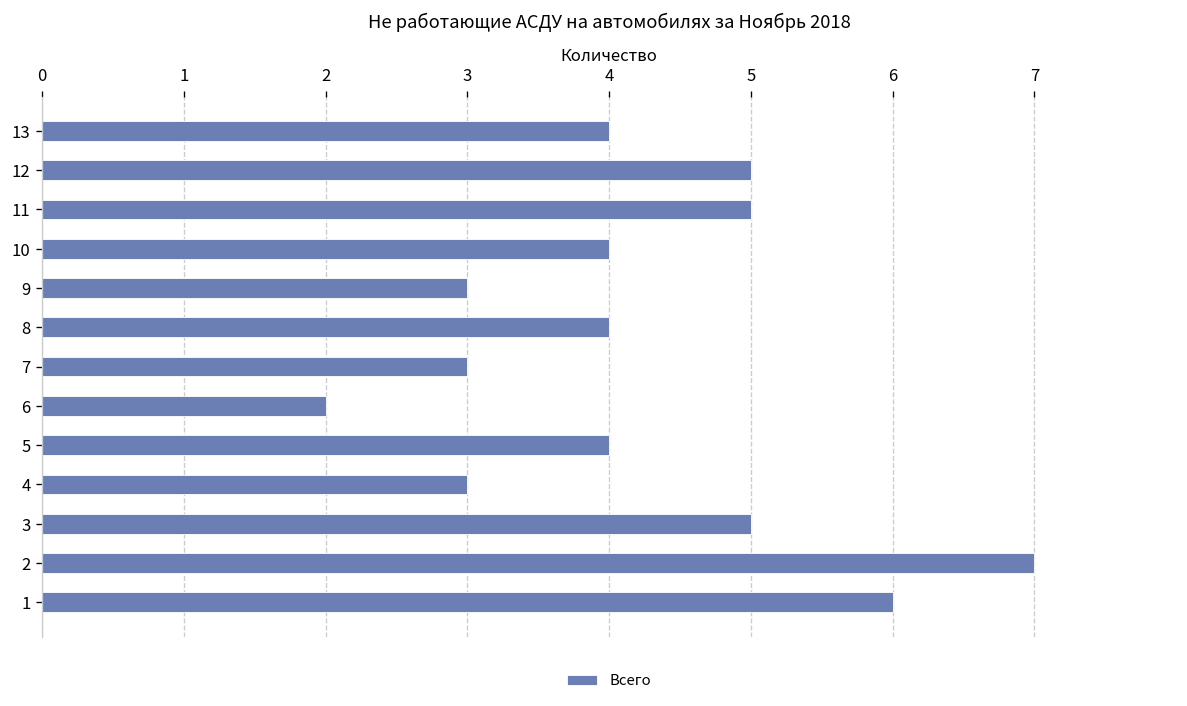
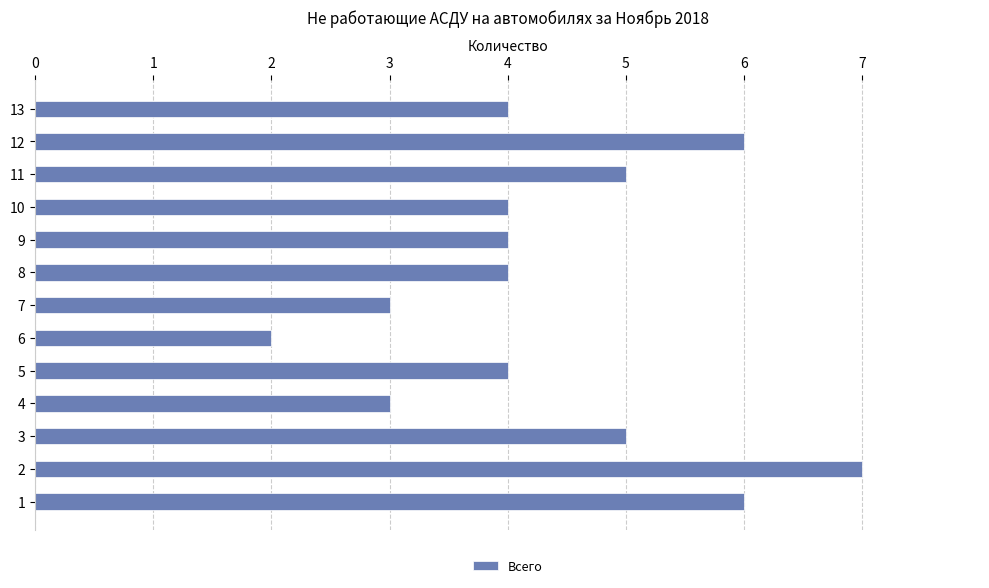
  {
    "13": 4,
-   "12": 5,
+   "12": 6,
    "11": 5,
    "10": 4,
-   "9": 3,
+   "9": 4,
    "8": 4,
    "7": 3,
    "6": 2,
    "5": 4,
    "4": 3,
    "3": 5,
    "2": 7,
    "1": 6
  }
